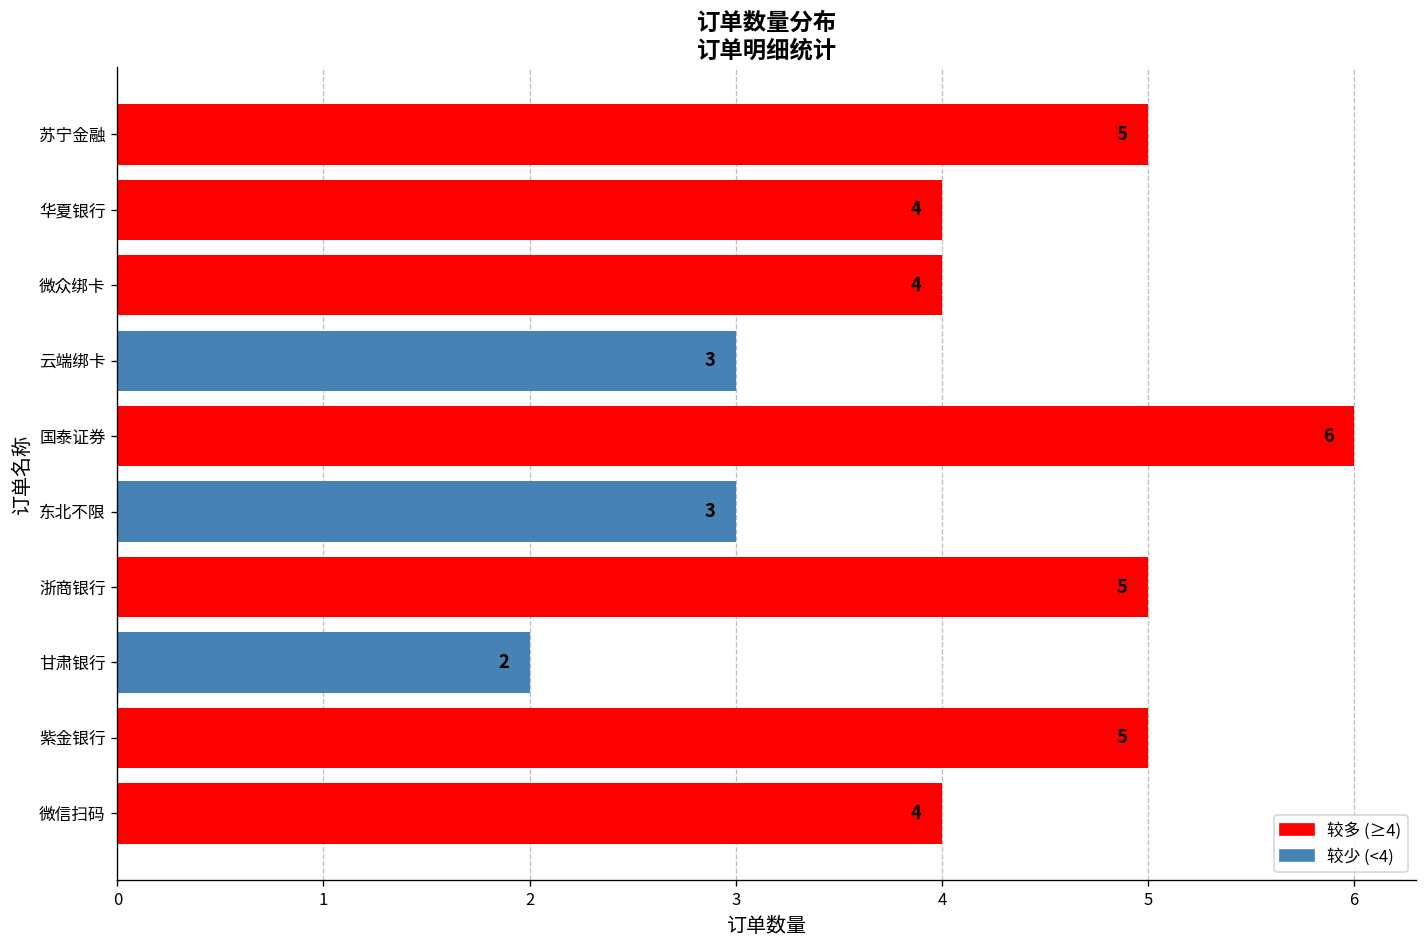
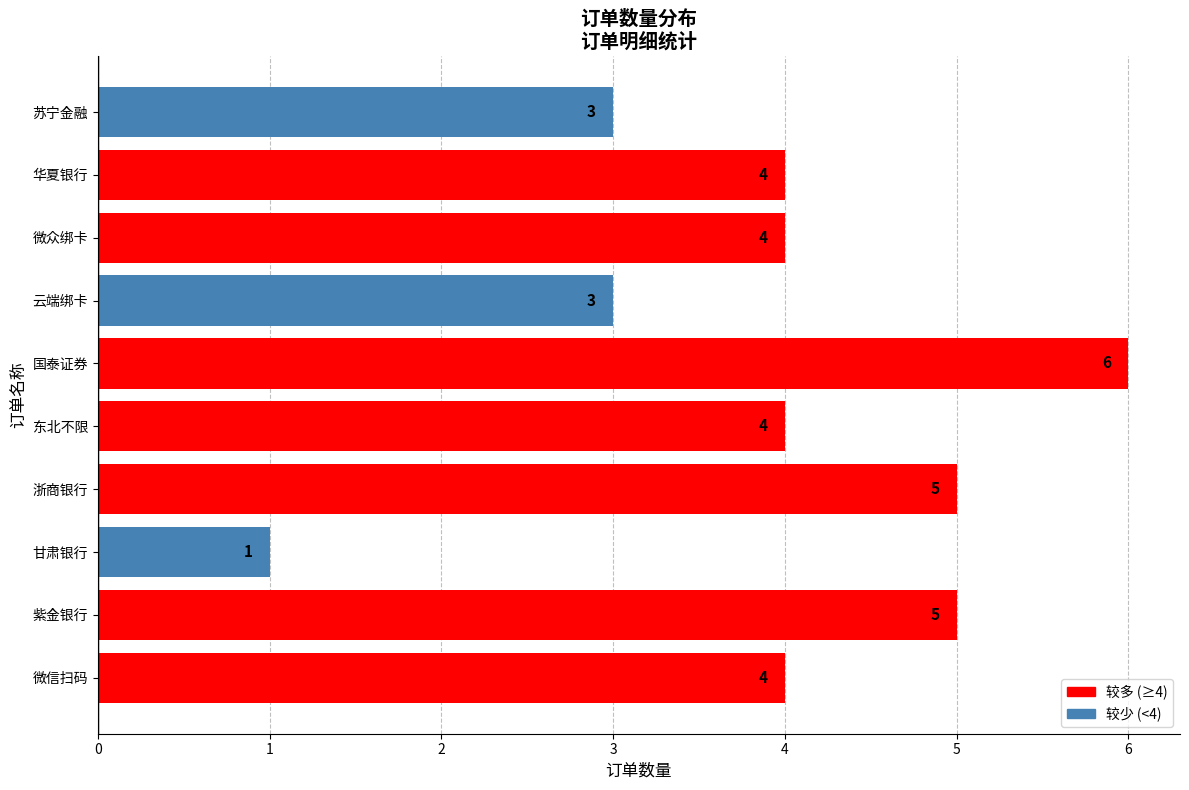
  {
-   "苏宁金融": 5,
+   "苏宁金融": 3,
    "华夏银行": 4,
    "微众绑卡": 4,
    "云端绑卡": 3,
    "国泰证券": 6,
-   "东北不限": 3,
+   "东北不限": 4,
    "浙商银行": 5,
-   "甘肃银行": 2,
+   "甘肃银行": 1,
    "紫金银行": 5,
    "微信扫码": 4
  }
